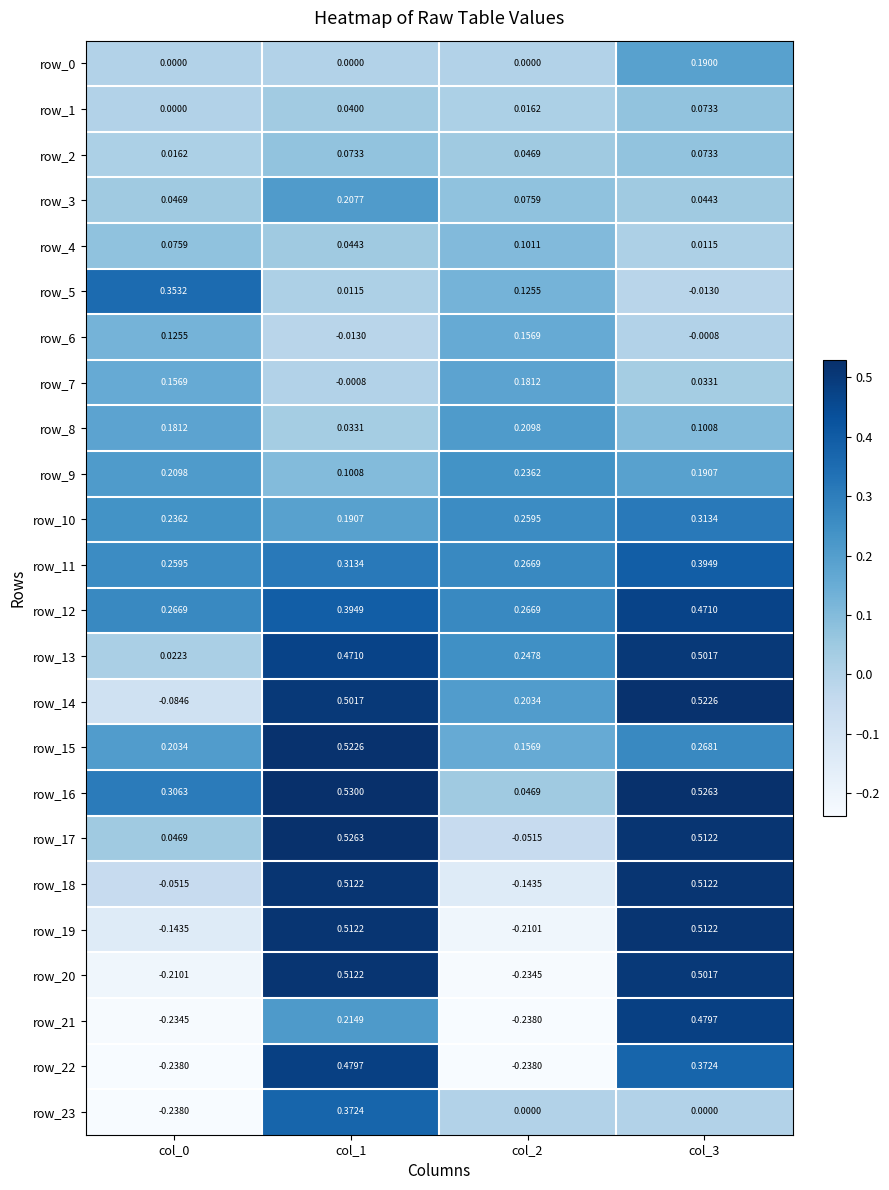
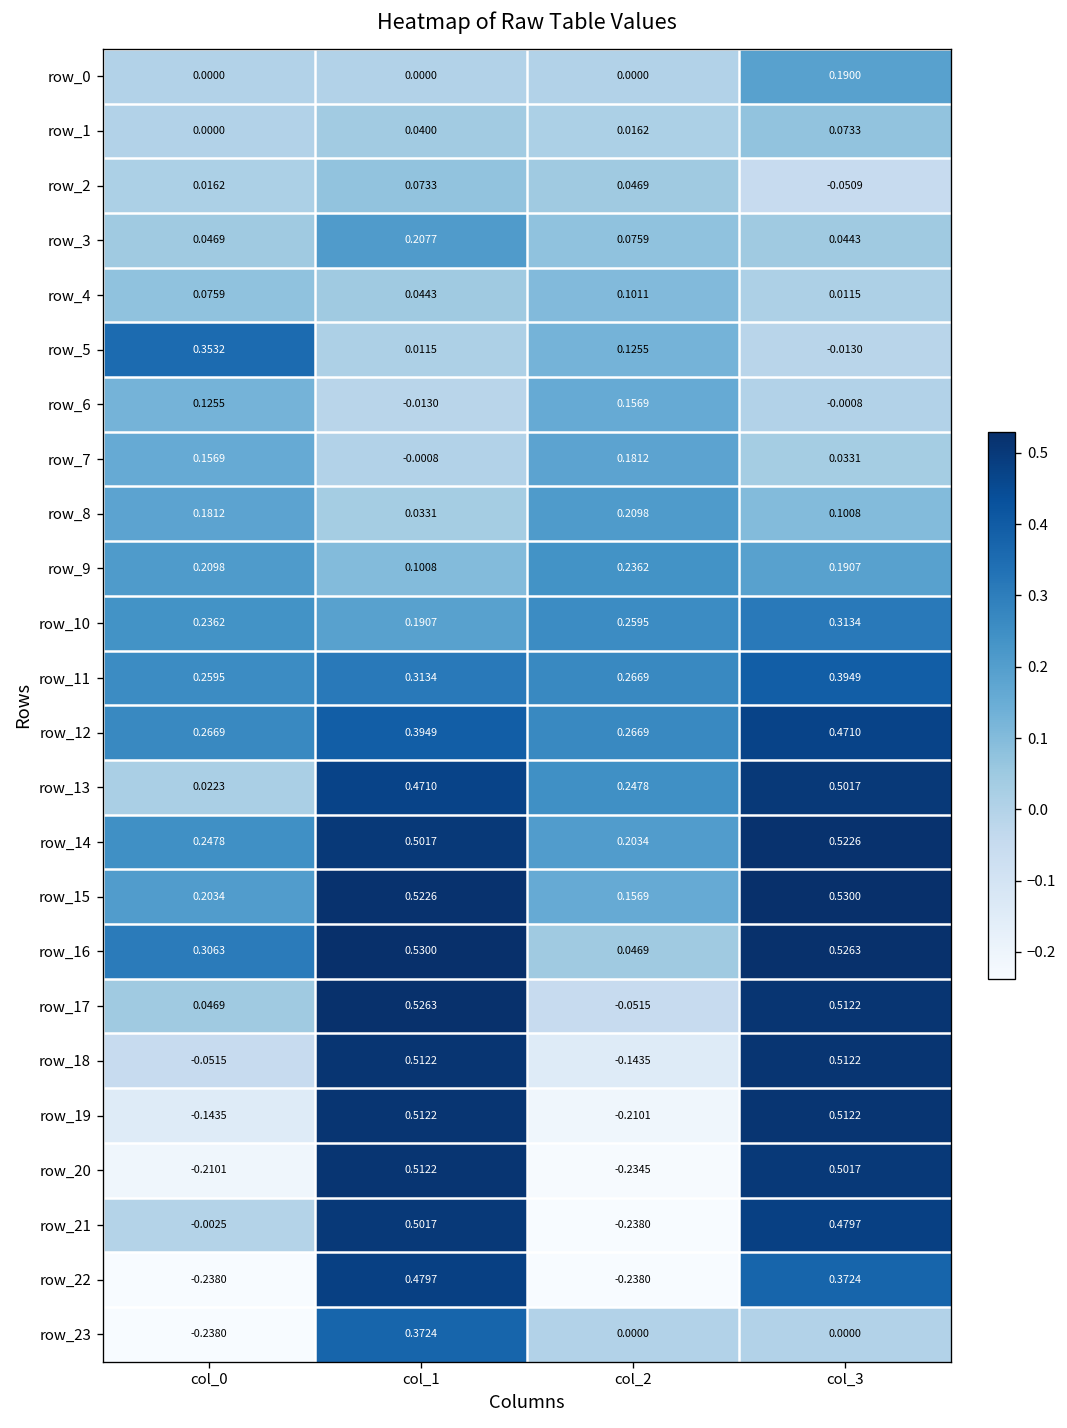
  {
    "row_0": {
      "col_0": 0.0000,
      "col_1": 0.0000,
      "col_2": 0.0000,
      "col_3": 0.1900
    },
    "row_1": {
      "col_0": 0.0000,
      "col_1": 0.0400,
      "col_2": 0.0162,
      "col_3": 0.0733
    },
    "row_2": {
      "col_0": 0.0162,
      "col_1": 0.0733,
      "col_2": 0.0469,
-     "col_3": 0.0733
+     "col_3": -0.0509
    },
    "row_3": {
      "col_0": 0.0469,
      "col_1": 0.2077,
      "col_2": 0.0759,
      "col_3": 0.0443
    },
    "row_4": {
      "col_0": 0.0759,
      "col_1": 0.0443,
      "col_2": 0.1011,
      "col_3": 0.0115
    },
    "row_5": {
      "col_0": 0.3532,
      "col_1": 0.0115,
      "col_2": 0.1255,
      "col_3": -0.0130
    },
    "row_6": {
      "col_0": 0.1255,
      "col_1": -0.0130,
      "col_2": 0.1569,
      "col_3": -0.0008
    },
    "row_7": {
      "col_0": 0.1569,
      "col_1": -0.0008,
      "col_2": 0.1812,
      "col_3": 0.0331
    },
    "row_8": {
      "col_0": 0.1812,
      "col_1": 0.0331,
      "col_2": 0.2098,
      "col_3": 0.1008
    },
    "row_9": {
      "col_0": 0.2098,
      "col_1": 0.1008,
      "col_2": 0.2362,
      "col_3": 0.1907
    },
    "row_10": {
      "col_0": 0.2362,
      "col_1": 0.1907,
      "col_2": 0.2595,
      "col_3": 0.3134
    },
    "row_11": {
      "col_0": 0.2595,
      "col_1": 0.3134,
      "col_2": 0.2669,
      "col_3": 0.3949
    },
    "row_12": {
      "col_0": 0.2669,
      "col_1": 0.3949,
      "col_2": 0.2669,
      "col_3": 0.4710
    },
    "row_13": {
      "col_0": 0.0223,
      "col_1": 0.4710,
      "col_2": 0.2478,
      "col_3": 0.5017
    },
    "row_14": {
-     "col_0": -0.0846,
+     "col_0": 0.2478,
      "col_1": 0.5017,
      "col_2": 0.2034,
      "col_3": 0.5226
    },
    "row_15": {
      "col_0": 0.2034,
      "col_1": 0.5226,
      "col_2": 0.1569,
-     "col_3": 0.2681
+     "col_3": 0.5300
    },
    "row_16": {
      "col_0": 0.3063,
      "col_1": 0.5300,
      "col_2": 0.0469,
      "col_3": 0.5263
    },
    "row_17": {
      "col_0": 0.0469,
      "col_1": 0.5263,
      "col_2": -0.0515,
      "col_3": 0.5122
    },
    "row_18": {
      "col_0": -0.0515,
      "col_1": 0.5122,
      "col_2": -0.1435,
      "col_3": 0.5122
    },
    "row_19": {
      "col_0": -0.1435,
      "col_1": 0.5122,
      "col_2": -0.2101,
      "col_3": 0.5122
    },
    "row_20": {
      "col_0": -0.2101,
      "col_1": 0.5122,
      "col_2": -0.2345,
      "col_3": 0.5017
    },
    "row_21": {
-     "col_0": -0.2345,
-     "col_1": 0.2149,
+     "col_0": -0.0025,
+     "col_1": 0.5017,
      "col_2": -0.2380,
      "col_3": 0.4797
    },
    "row_22": {
      "col_0": -0.2380,
      "col_1": 0.4797,
      "col_2": -0.2380,
      "col_3": 0.3724
    },
    "row_23": {
      "col_0": -0.2380,
      "col_1": 0.3724,
      "col_2": 0.0000,
      "col_3": 0.0000
    }
  }
